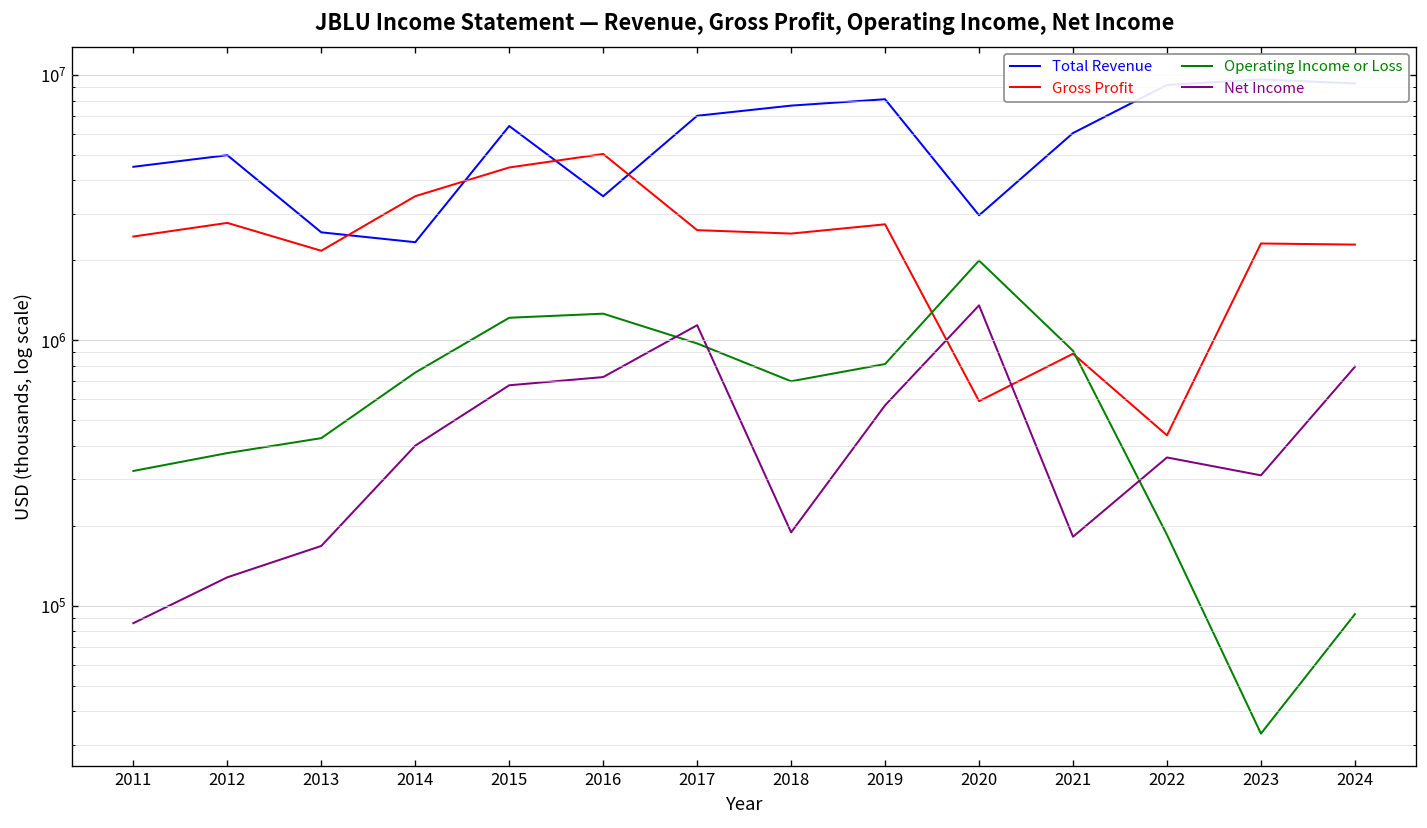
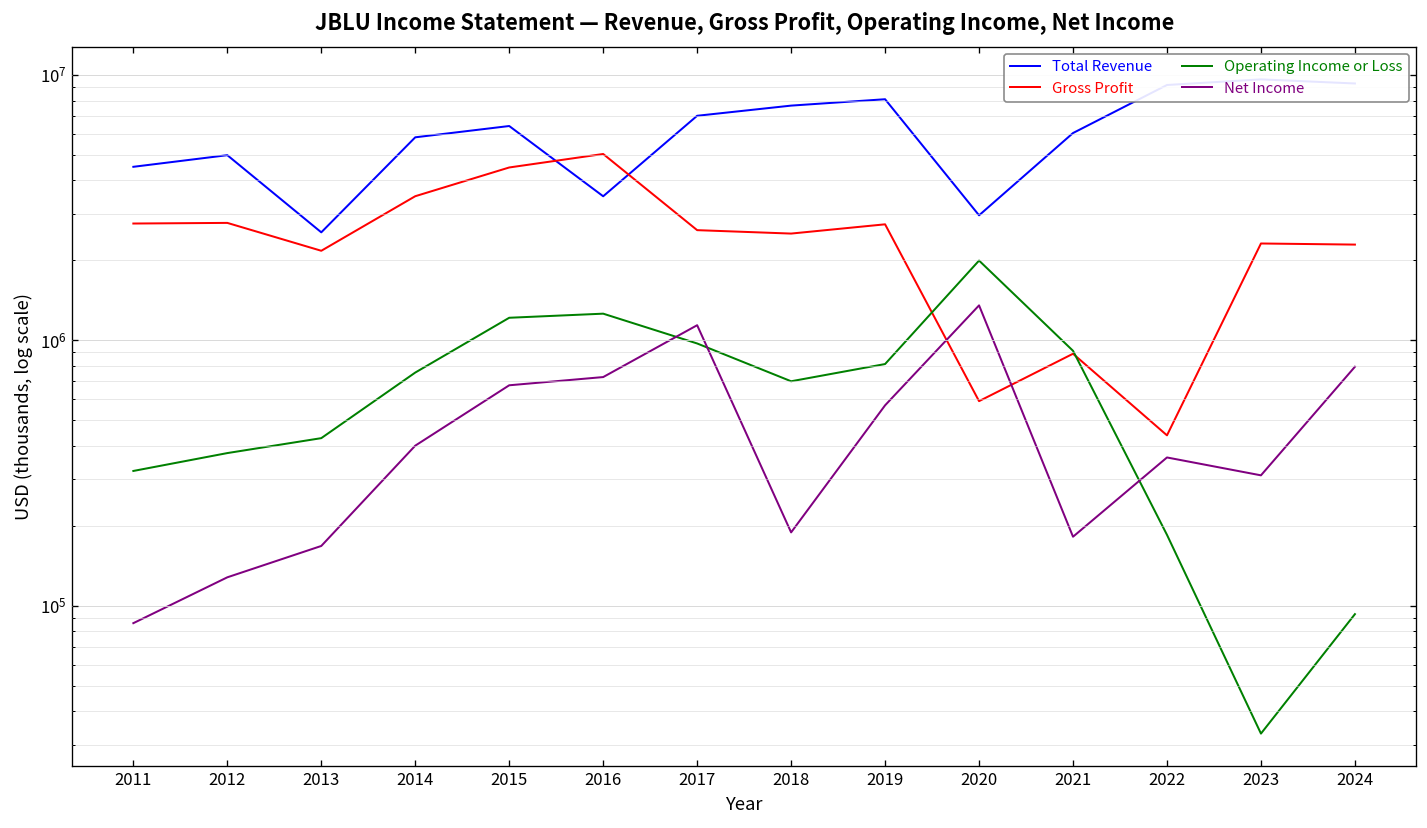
  {
    "Total Revenue": {
      "2011": 4500000,
      "2012": 5000000,
      "2013": 2600000,
-     "2014": 2300000,
+     "2014": 5800000,
      "2015": 6400000,
      "2016": 3500000,
      "2017": 7000000,
      "2018": 7700000,
      "2019": 8100000,
      "2020": 3000000,
      "2021": 6000000
    },
    "Gross Profit": {
-     "2011": 2500000,
+     "2011": 2800000,
      "2012": 2800000,
      "2013": 2200000,
      "2014": 3500000,
      "2015": 4500000,
      "2016": 5000000,
      "2017": 2600000,
      "2018": 2500000,
      "2019": 2700000,
      "2020": 590000,
      "2022": 440000,
      "2023": 2300000,
      "2024": 2300000
    },
    "Operating Income or Loss": {
      "2011": 320000,
      "2012": 380000,
      "2013": 430000,
      "2014": 760000,
      "2015": 1200000,
      "2016": 1300000,
      "2017": 1000000,
      "2018": 700000,
      "2019": 810000,
      "2020": 2000000,
      "2022": 190000,
      "2023": 33000,
      "2024": 93000
    },
    "Net Income": {
      "2011": 86000,
      "2012": 130000,
      "2013": 170000,
      "2014": 400000,
      "2015": 680000,
      "2016": 730000,
      "2017": 1100000,
      "2018": 190000,
      "2019": 570000,
      "2020": 1400000,
      "2021": 180000,
      "2022": 360000,
      "2023": 310000,
      "2024": 800000
    }
  }
